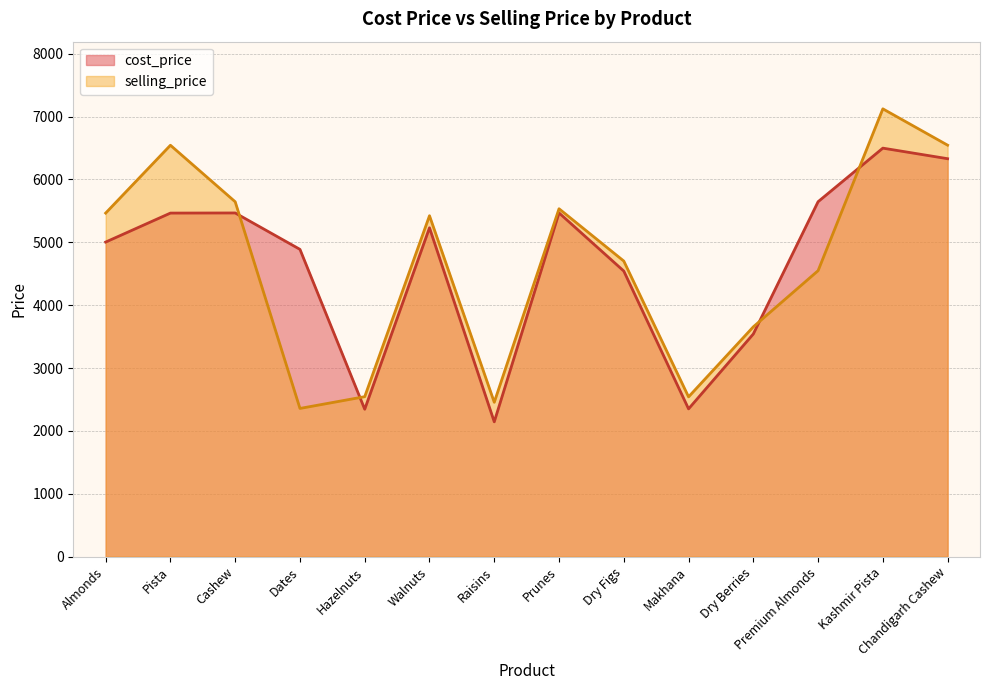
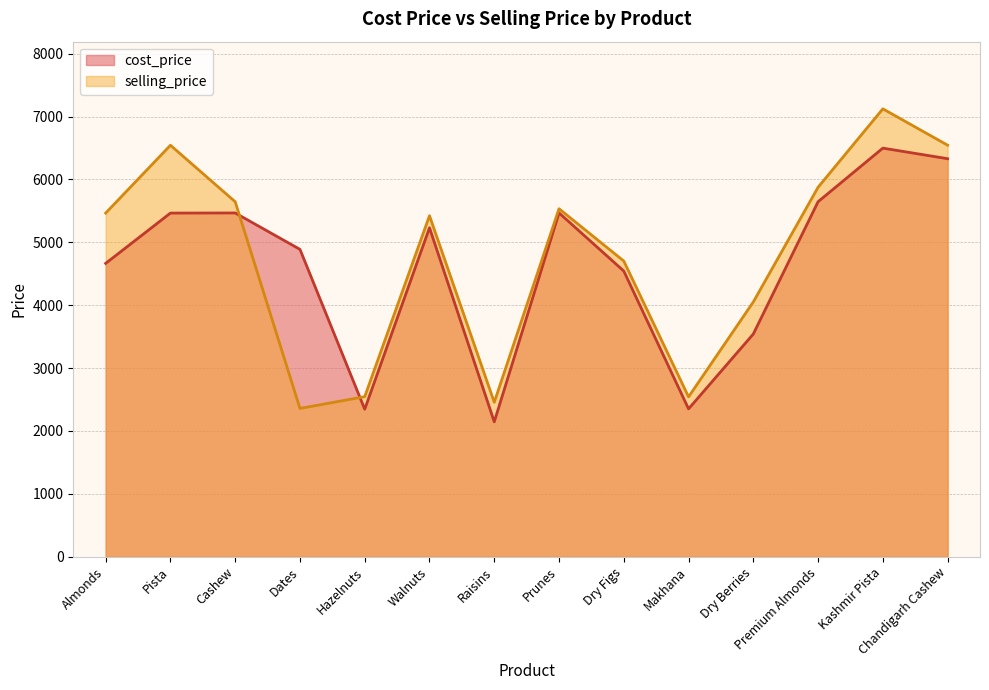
  {
    "cost_price": {
-     "Almonds": 5000,
+     "Almonds": 4700,
      "Pista": 5500,
      "Cashew": 5500,
      "Dates": 4900,
      "Hazelnuts": 2300,
      "Walnuts": 5200,
      "Raisins": 2100,
      "Prunes": 5500,
      "Dry Figs": 4500,
      "Makhana": 2400,
      "Dry Berries": 3500,
      "Premium Almonds": 5600,
      "Kashmir Pista": 6500,
      "Chandigarh Cashew": 6300
    },
    "selling_price": {
      "Almonds": 5500,
      "Pista": 6500,
      "Cashew": 5600,
      "Dates": 2400,
      "Hazelnuts": 2500,
      "Walnuts": 5400,
      "Raisins": 2500,
      "Prunes": 5500,
      "Dry Figs": 4700,
      "Makhana": 2500,
-     "Dry Berries": 3700,
-     "Premium Almonds": 4500,
+     "Dry Berries": 4100,
+     "Premium Almonds": 5900,
      "Kashmir Pista": 7100,
      "Chandigarh Cashew": 6500
    }
  }
